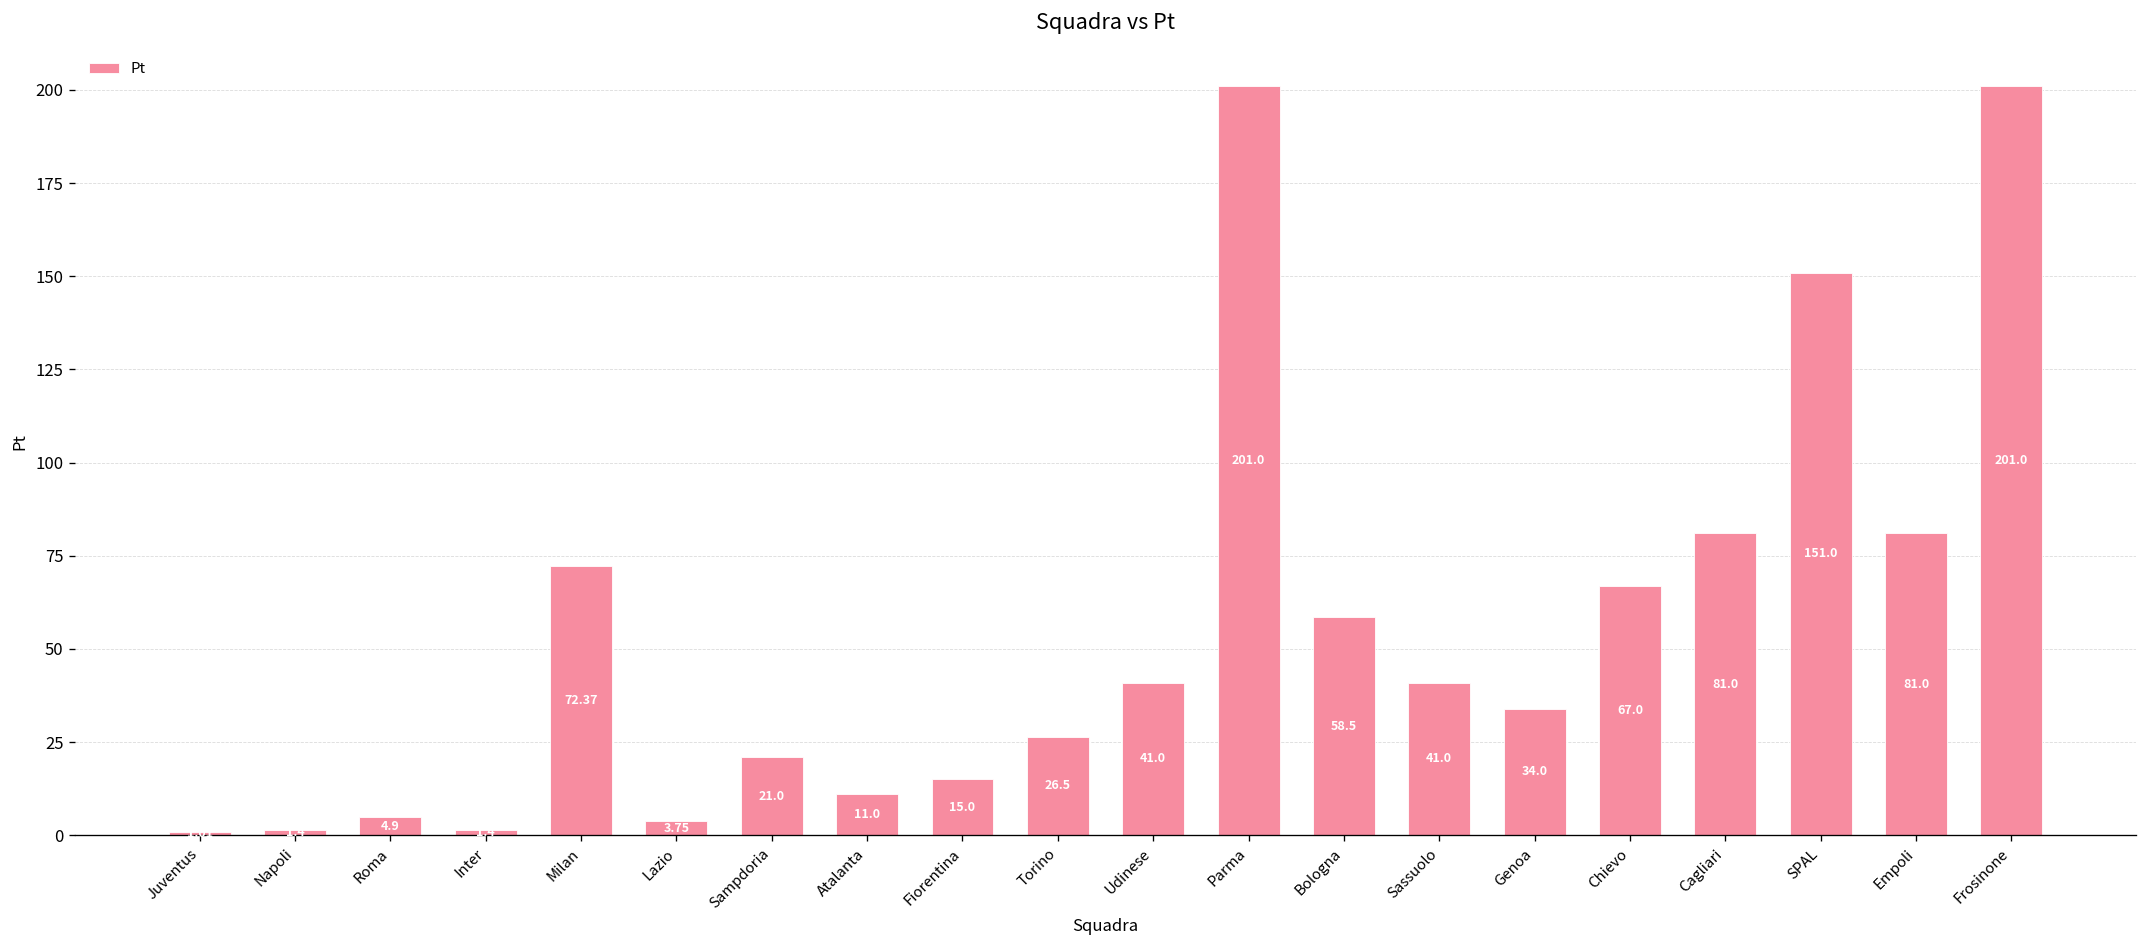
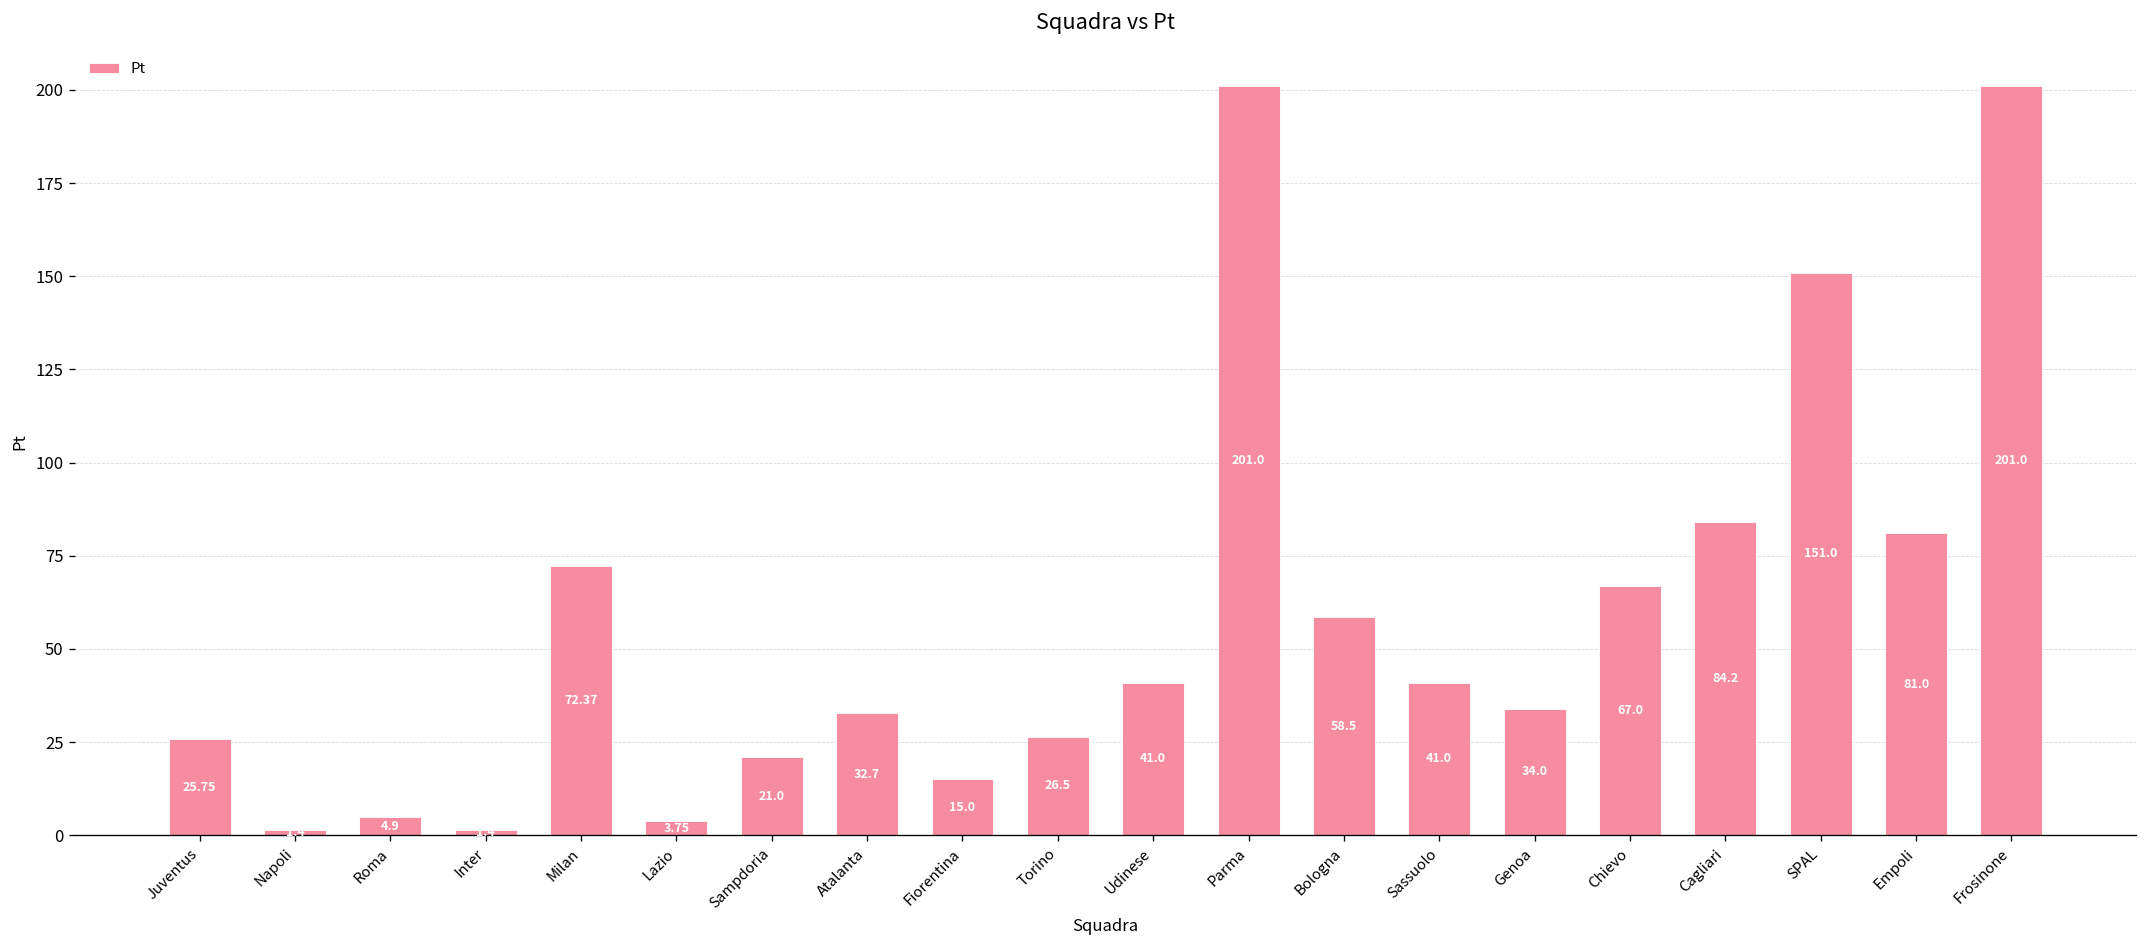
  {
-   "Juventus": 1,
+   "Juventus": 26,
    "Roma": 4.9,
    "Milan": 72.37,
    "Lazio": 3.75,
    "Sampdoria": 21.0,
-   "Atalanta": 11.0,
+   "Atalanta": 32.7,
    "Fiorentina": 15.0,
    "Torino": 26.5,
    "Udinese": 41.0,
    "Parma": 201.0,
    "Bologna": 58.5,
    "Sassuolo": 41.0,
    "Genoa": 34.0,
    "Chievo": 67.0,
-   "Cagliari": 81.0,
+   "Cagliari": 84.2,
    "SPAL": 151.0,
    "Empoli": 81.0,
    "Frosinone": 201.0
  }
